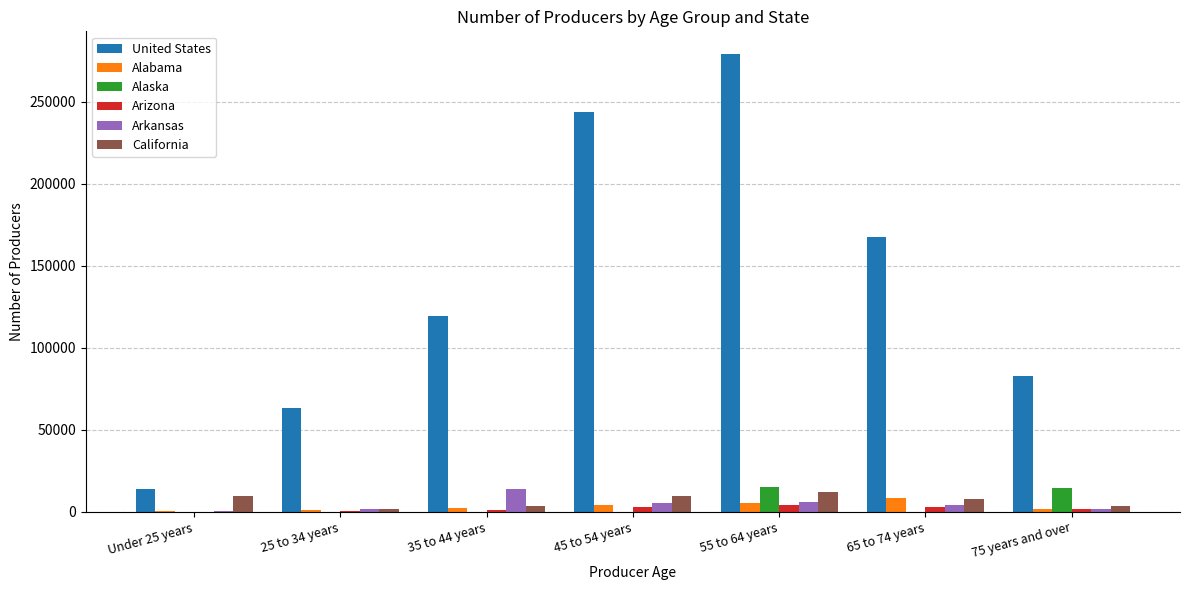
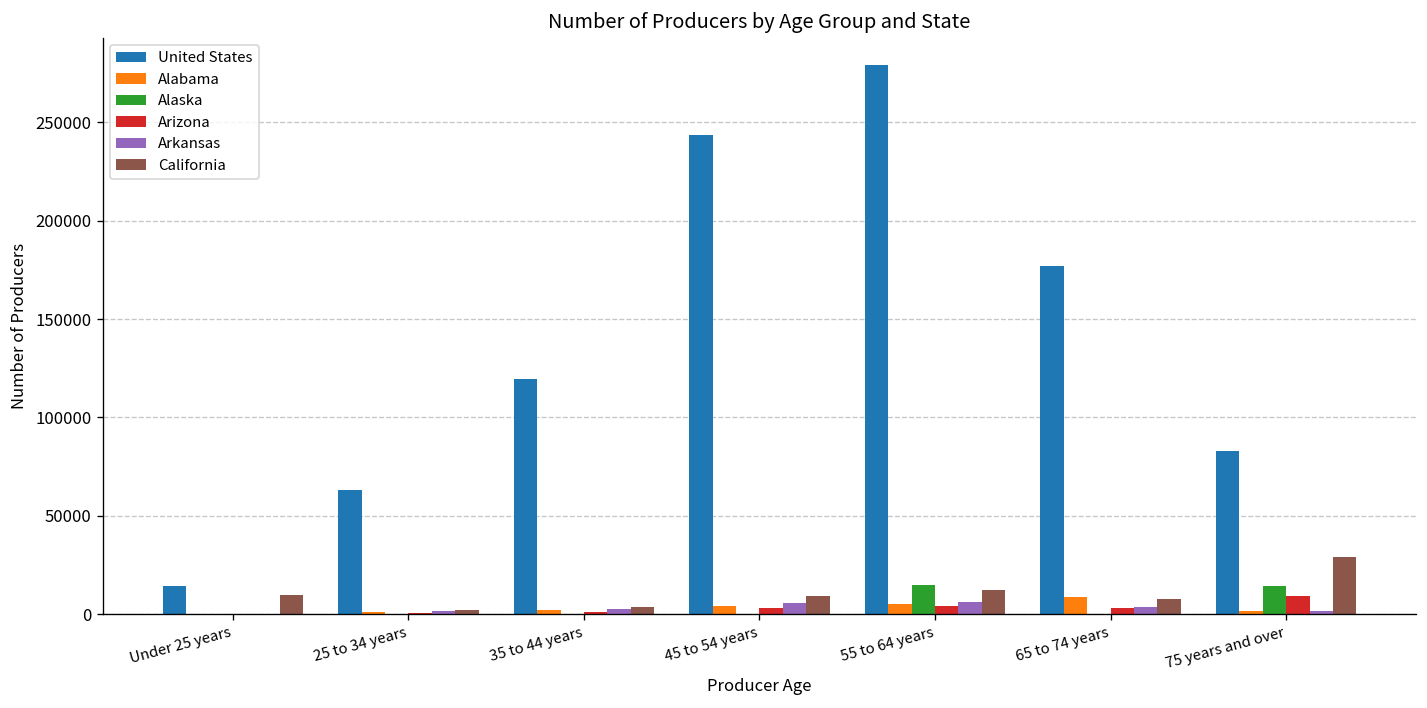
  {
    "United States": {
      "Under 25 years": 14000,
      "25 to 34 years": 63000,
      "35 to 44 years": 120000,
      "45 to 54 years": 244000,
      "55 to 64 years": 279000,
-     "65 to 74 years": 167000,
+     "65 to 74 years": 177000,
      "75 years and over": 83000
    },
    "Alabama": {
      "35 to 44 years": 2000,
      "45 to 54 years": 4000,
      "55 to 64 years": 5000,
      "65 to 74 years": 9000,
      "75 years and over": 2000
    },
    "Alaska": {
      "55 to 64 years": 15000,
      "75 years and over": 15000
    },
    "Arizona": {
      "45 to 54 years": 3000,
      "55 to 64 years": 4000,
      "65 to 74 years": 3000,
-     "75 years and over": 2000
+     "75 years and over": 9000
    },
    "Arkansas": {
      "25 to 34 years": 2000,
-     "35 to 44 years": 14000,
+     "35 to 44 years": 3000,
      "45 to 54 years": 6000,
      "55 to 64 years": 6000,
      "65 to 74 years": 4000,
      "75 years and over": 2000
    },
    "California": {
      "Under 25 years": 10000,
      "25 to 34 years": 2000,
      "35 to 44 years": 4000,
      "45 to 54 years": 9000,
      "55 to 64 years": 12000,
      "65 to 74 years": 8000,
-     "75 years and over": 4000
+     "75 years and over": 29000
    }
  }
